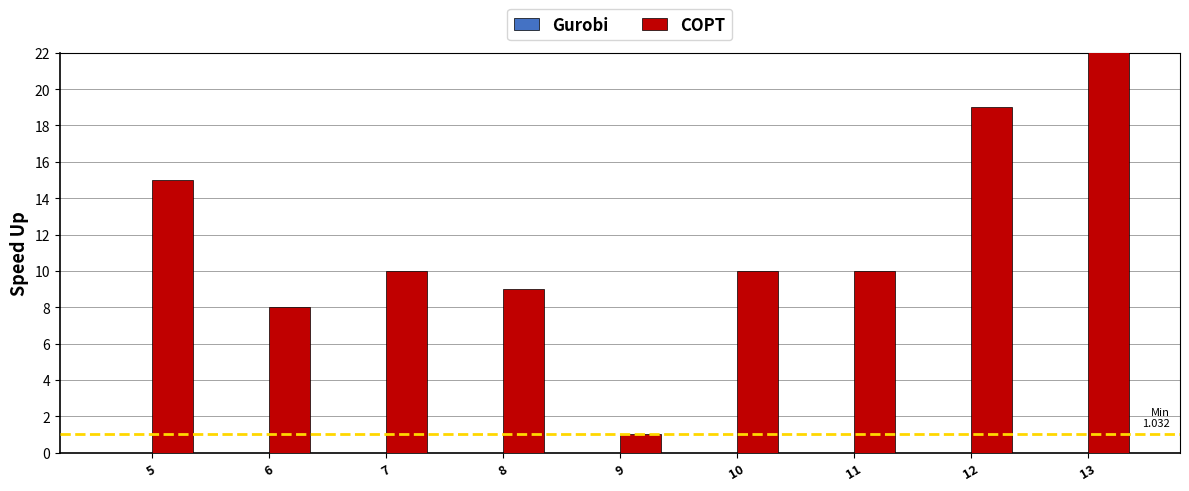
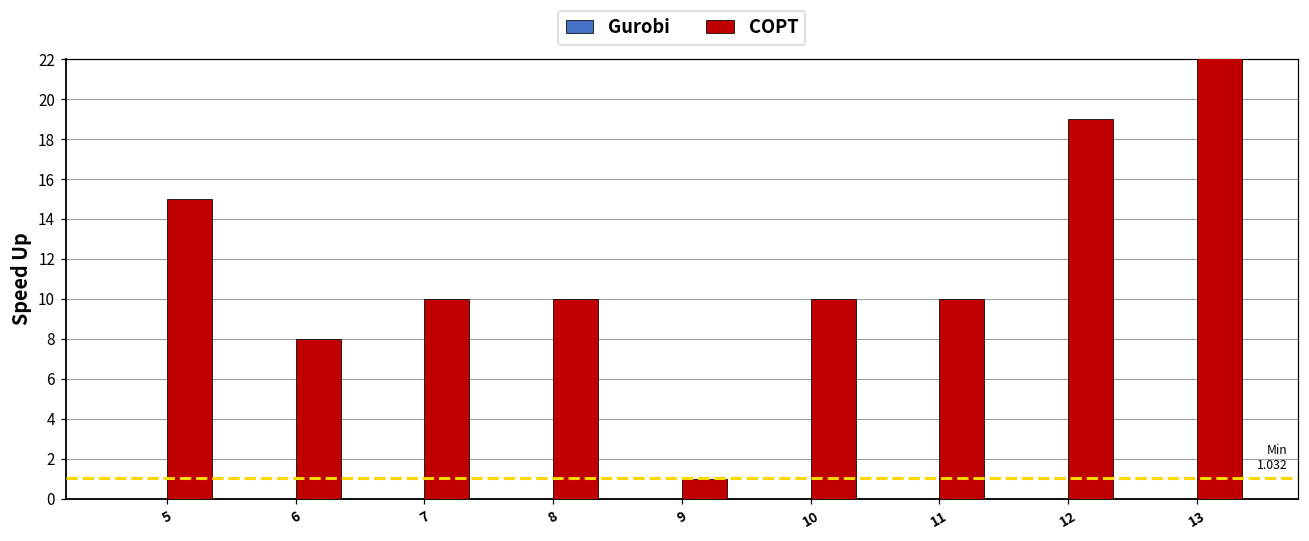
  {
    "Gurobi": {
      "5": 0,
      "6": 0,
      "7": 0,
      "8": 0,
      "9": 0,
      "10": 0,
      "11": 0,
      "12": 0,
      "13": 0
    },
    "COPT": {
      "5": 15,
      "6": 8,
      "7": 10,
-     "8": 9,
+     "8": 10,
      "9": 1,
      "10": 10,
      "11": 10,
      "12": 19
    }
  }
